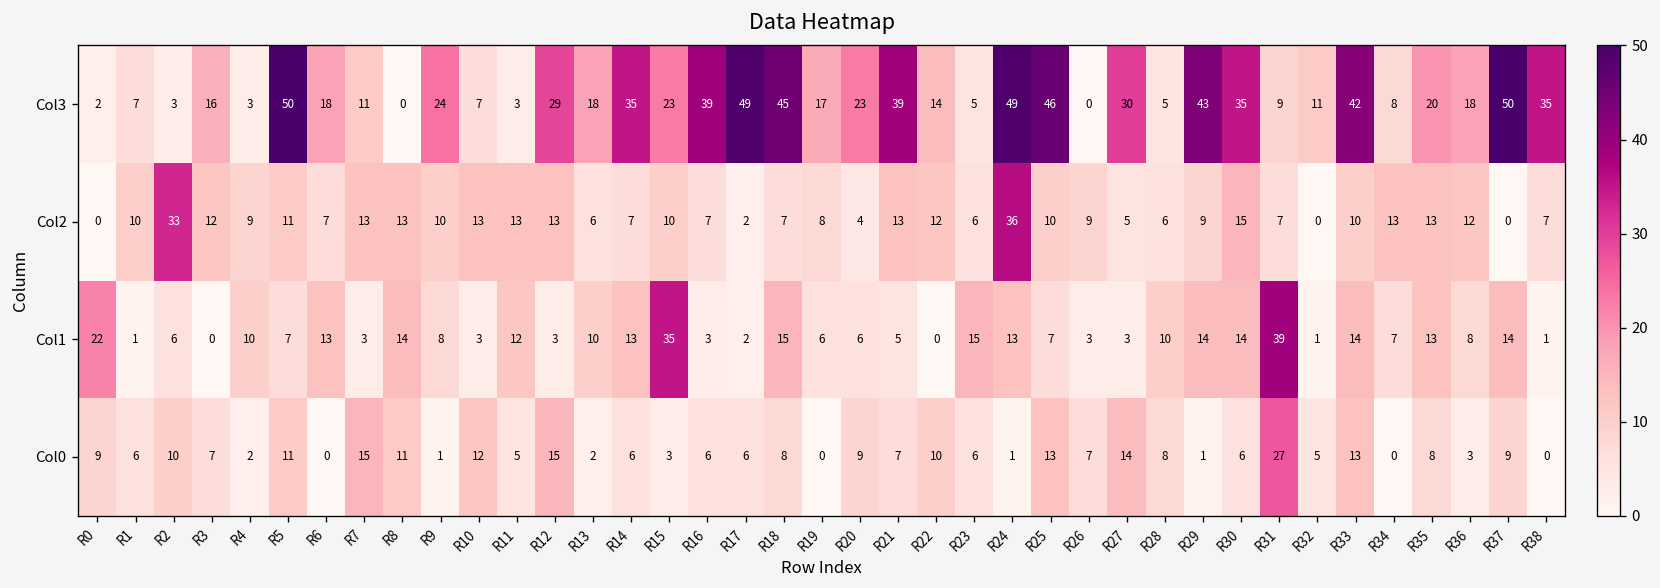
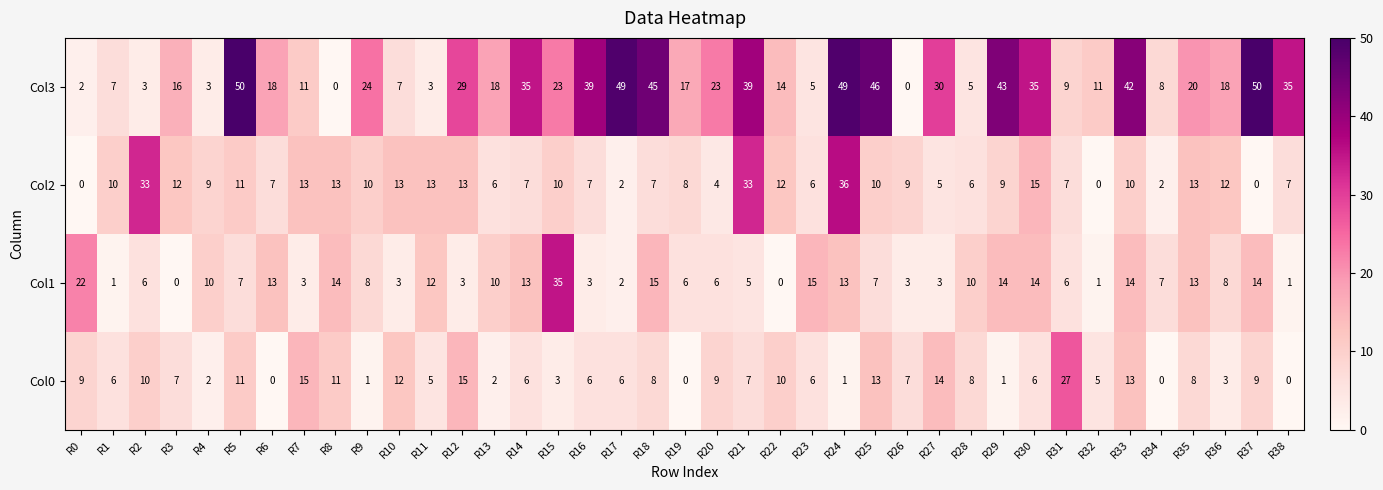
  {
    "Col3": {
      "R0": 2,
      "R1": 7,
      "R2": 3,
      "R3": 16,
      "R4": 3,
      "R5": 50,
      "R6": 18,
      "R7": 11,
      "R8": 0,
      "R9": 24,
      "R10": 7,
      "R11": 3,
      "R12": 29,
      "R13": 18,
      "R14": 35,
      "R15": 23,
      "R16": 39,
      "R17": 49,
      "R18": 45,
      "R19": 17,
      "R20": 23,
      "R21": 39,
      "R22": 14,
      "R23": 5,
      "R24": 49,
      "R25": 46,
      "R26": 0,
      "R27": 30,
      "R28": 5,
      "R29": 43,
      "R30": 35,
      "R31": 9,
      "R32": 11,
      "R33": 42,
      "R34": 8,
      "R35": 20,
      "R36": 18,
      "R37": 50,
      "R38": 35
    },
    "Col2": {
      "R0": 0,
      "R1": 10,
      "R2": 33,
      "R3": 12,
      "R4": 9,
      "R5": 11,
      "R6": 7,
      "R7": 13,
      "R8": 13,
      "R9": 10,
      "R10": 13,
      "R11": 13,
      "R12": 13,
      "R13": 6,
      "R14": 7,
      "R15": 10,
      "R16": 7,
      "R17": 2,
      "R18": 7,
      "R19": 8,
      "R20": 4,
-     "R21": 13,
+     "R21": 33,
      "R22": 12,
      "R23": 6,
      "R24": 36,
      "R25": 10,
      "R26": 9,
      "R27": 5,
      "R28": 6,
      "R29": 9,
      "R30": 15,
      "R31": 7,
      "R32": 0,
      "R33": 10,
-     "R34": 13,
+     "R34": 2,
      "R35": 13,
      "R36": 12,
      "R37": 0,
      "R38": 7
    },
    "Col1": {
      "R0": 22,
      "R1": 1,
      "R2": 6,
      "R3": 0,
      "R4": 10,
      "R5": 7,
      "R6": 13,
      "R7": 3,
      "R8": 14,
      "R9": 8,
      "R10": 3,
      "R11": 12,
      "R12": 3,
      "R13": 10,
      "R14": 13,
      "R15": 35,
      "R16": 3,
      "R17": 2,
      "R18": 15,
      "R19": 6,
      "R20": 6,
      "R21": 5,
      "R22": 0,
      "R23": 15,
      "R24": 13,
      "R25": 7,
      "R26": 3,
      "R27": 3,
      "R28": 10,
      "R29": 14,
      "R30": 14,
-     "R31": 39,
+     "R31": 6,
      "R32": 1,
      "R33": 14,
      "R34": 7,
      "R35": 13,
      "R36": 8,
      "R37": 14,
      "R38": 1
    },
    "Col0": {
      "R0": 9,
      "R1": 6,
      "R2": 10,
      "R3": 7,
      "R4": 2,
      "R5": 11,
      "R6": 0,
      "R7": 15,
      "R8": 11,
      "R9": 1,
      "R10": 12,
      "R11": 5,
      "R12": 15,
      "R13": 2,
      "R14": 6,
      "R15": 3,
      "R16": 6,
      "R17": 6,
      "R18": 8,
      "R19": 0,
      "R20": 9,
      "R21": 7,
      "R22": 10,
      "R23": 6,
      "R24": 1,
      "R25": 13,
      "R26": 7,
      "R27": 14,
      "R28": 8,
      "R29": 1,
      "R30": 6,
      "R31": 27,
      "R32": 5,
      "R33": 13,
      "R34": 0,
      "R35": 8,
      "R36": 3,
      "R37": 9,
      "R38": 0
    }
  }
